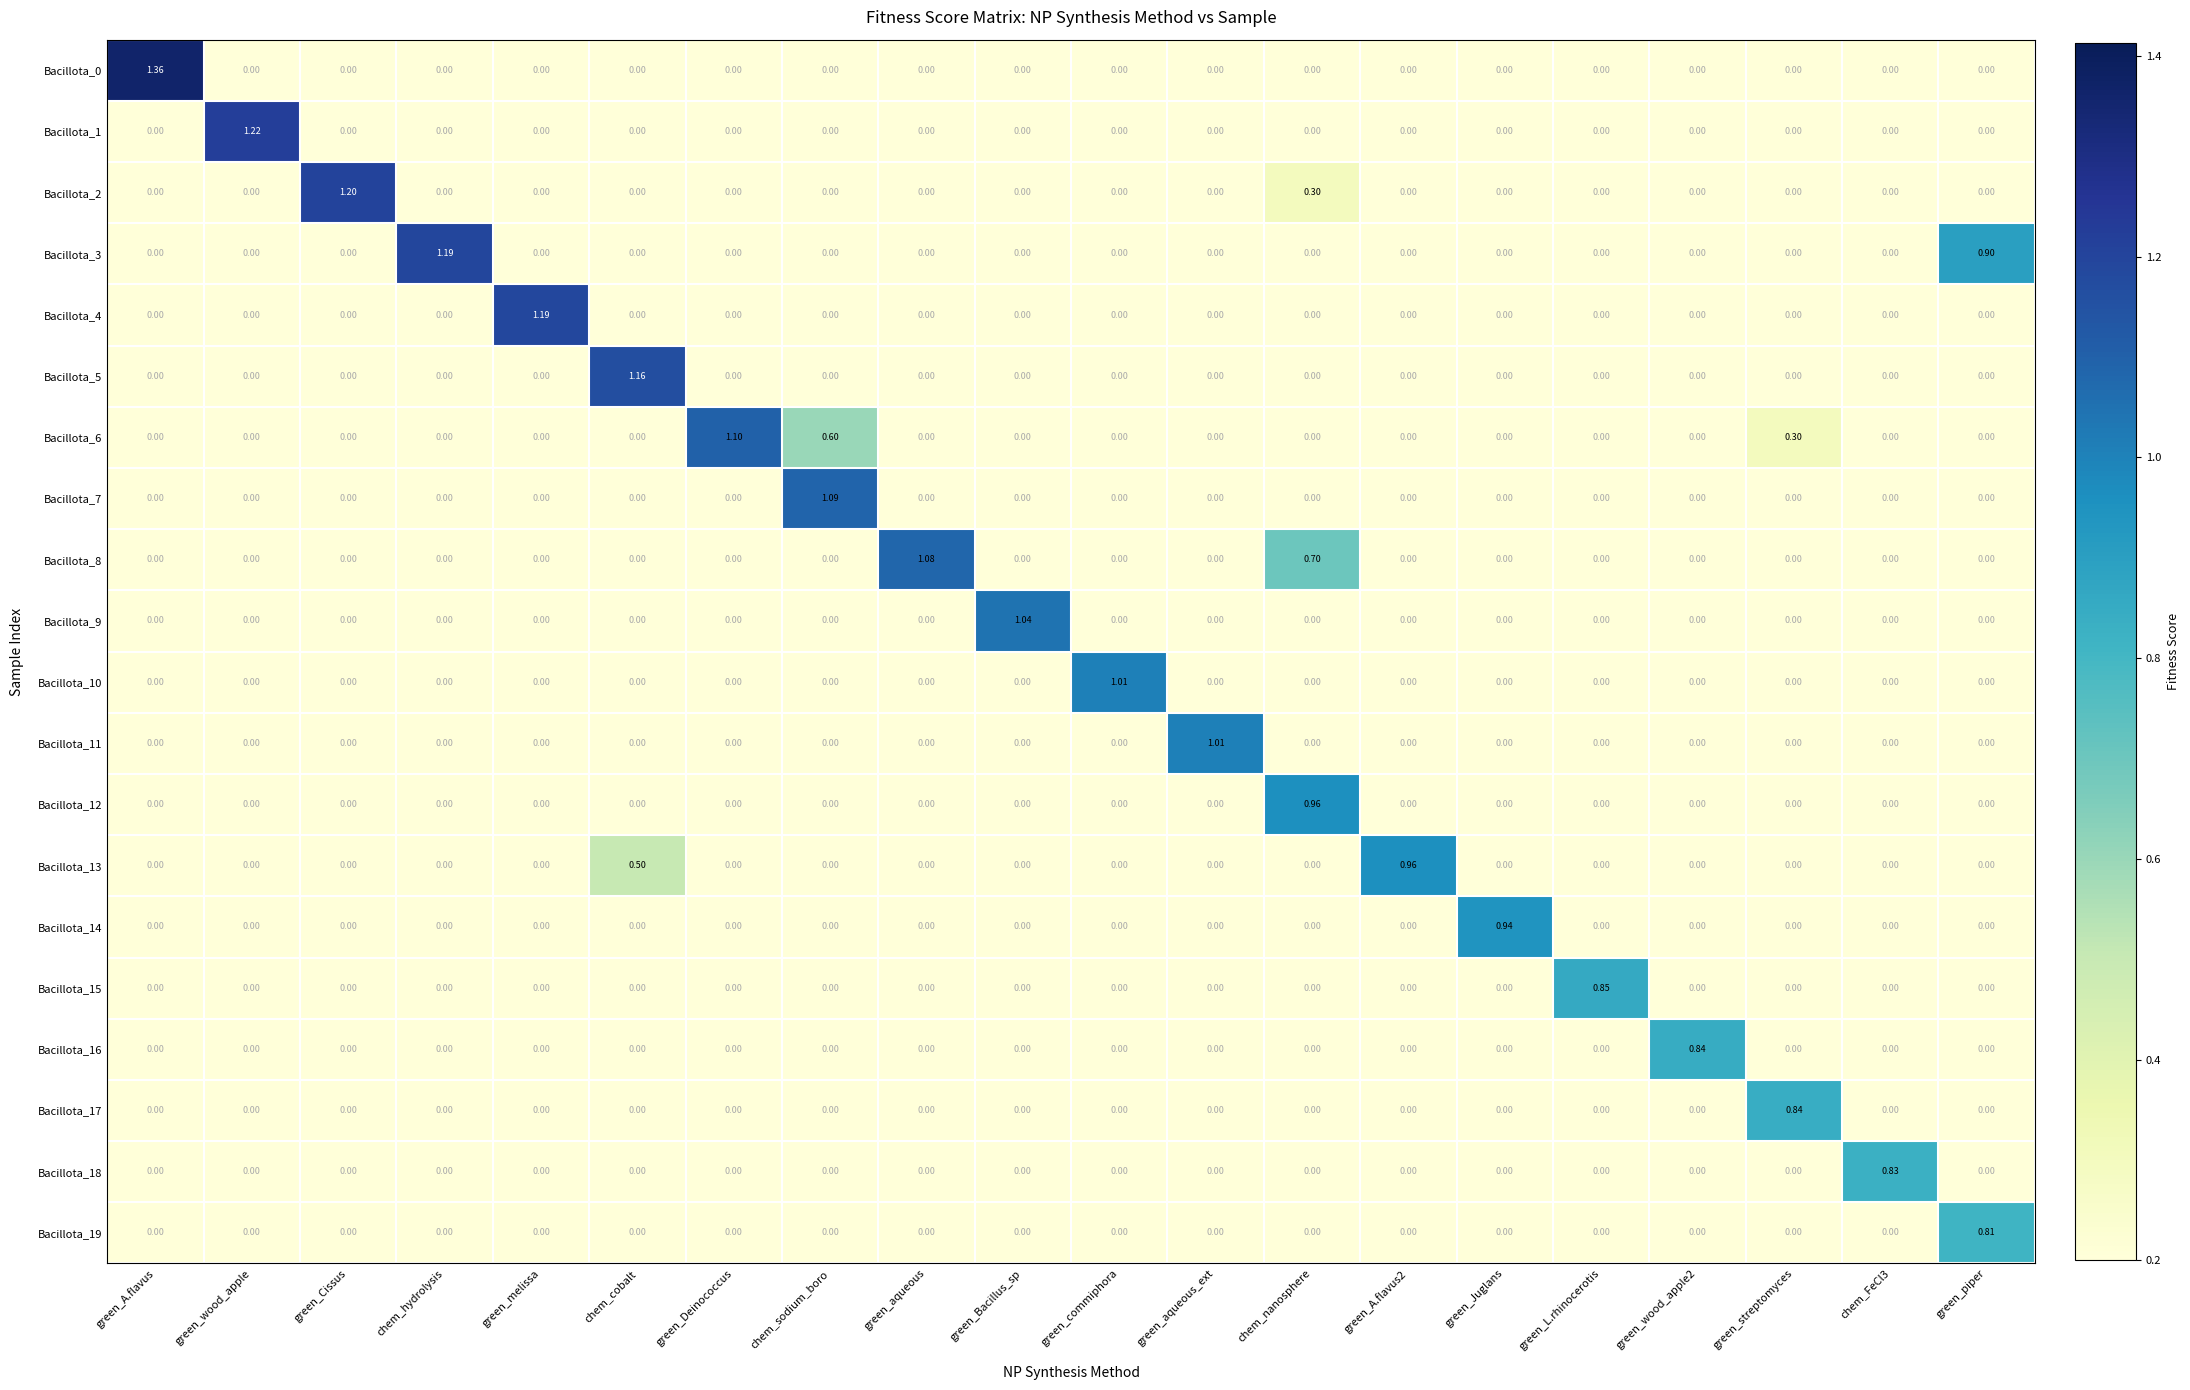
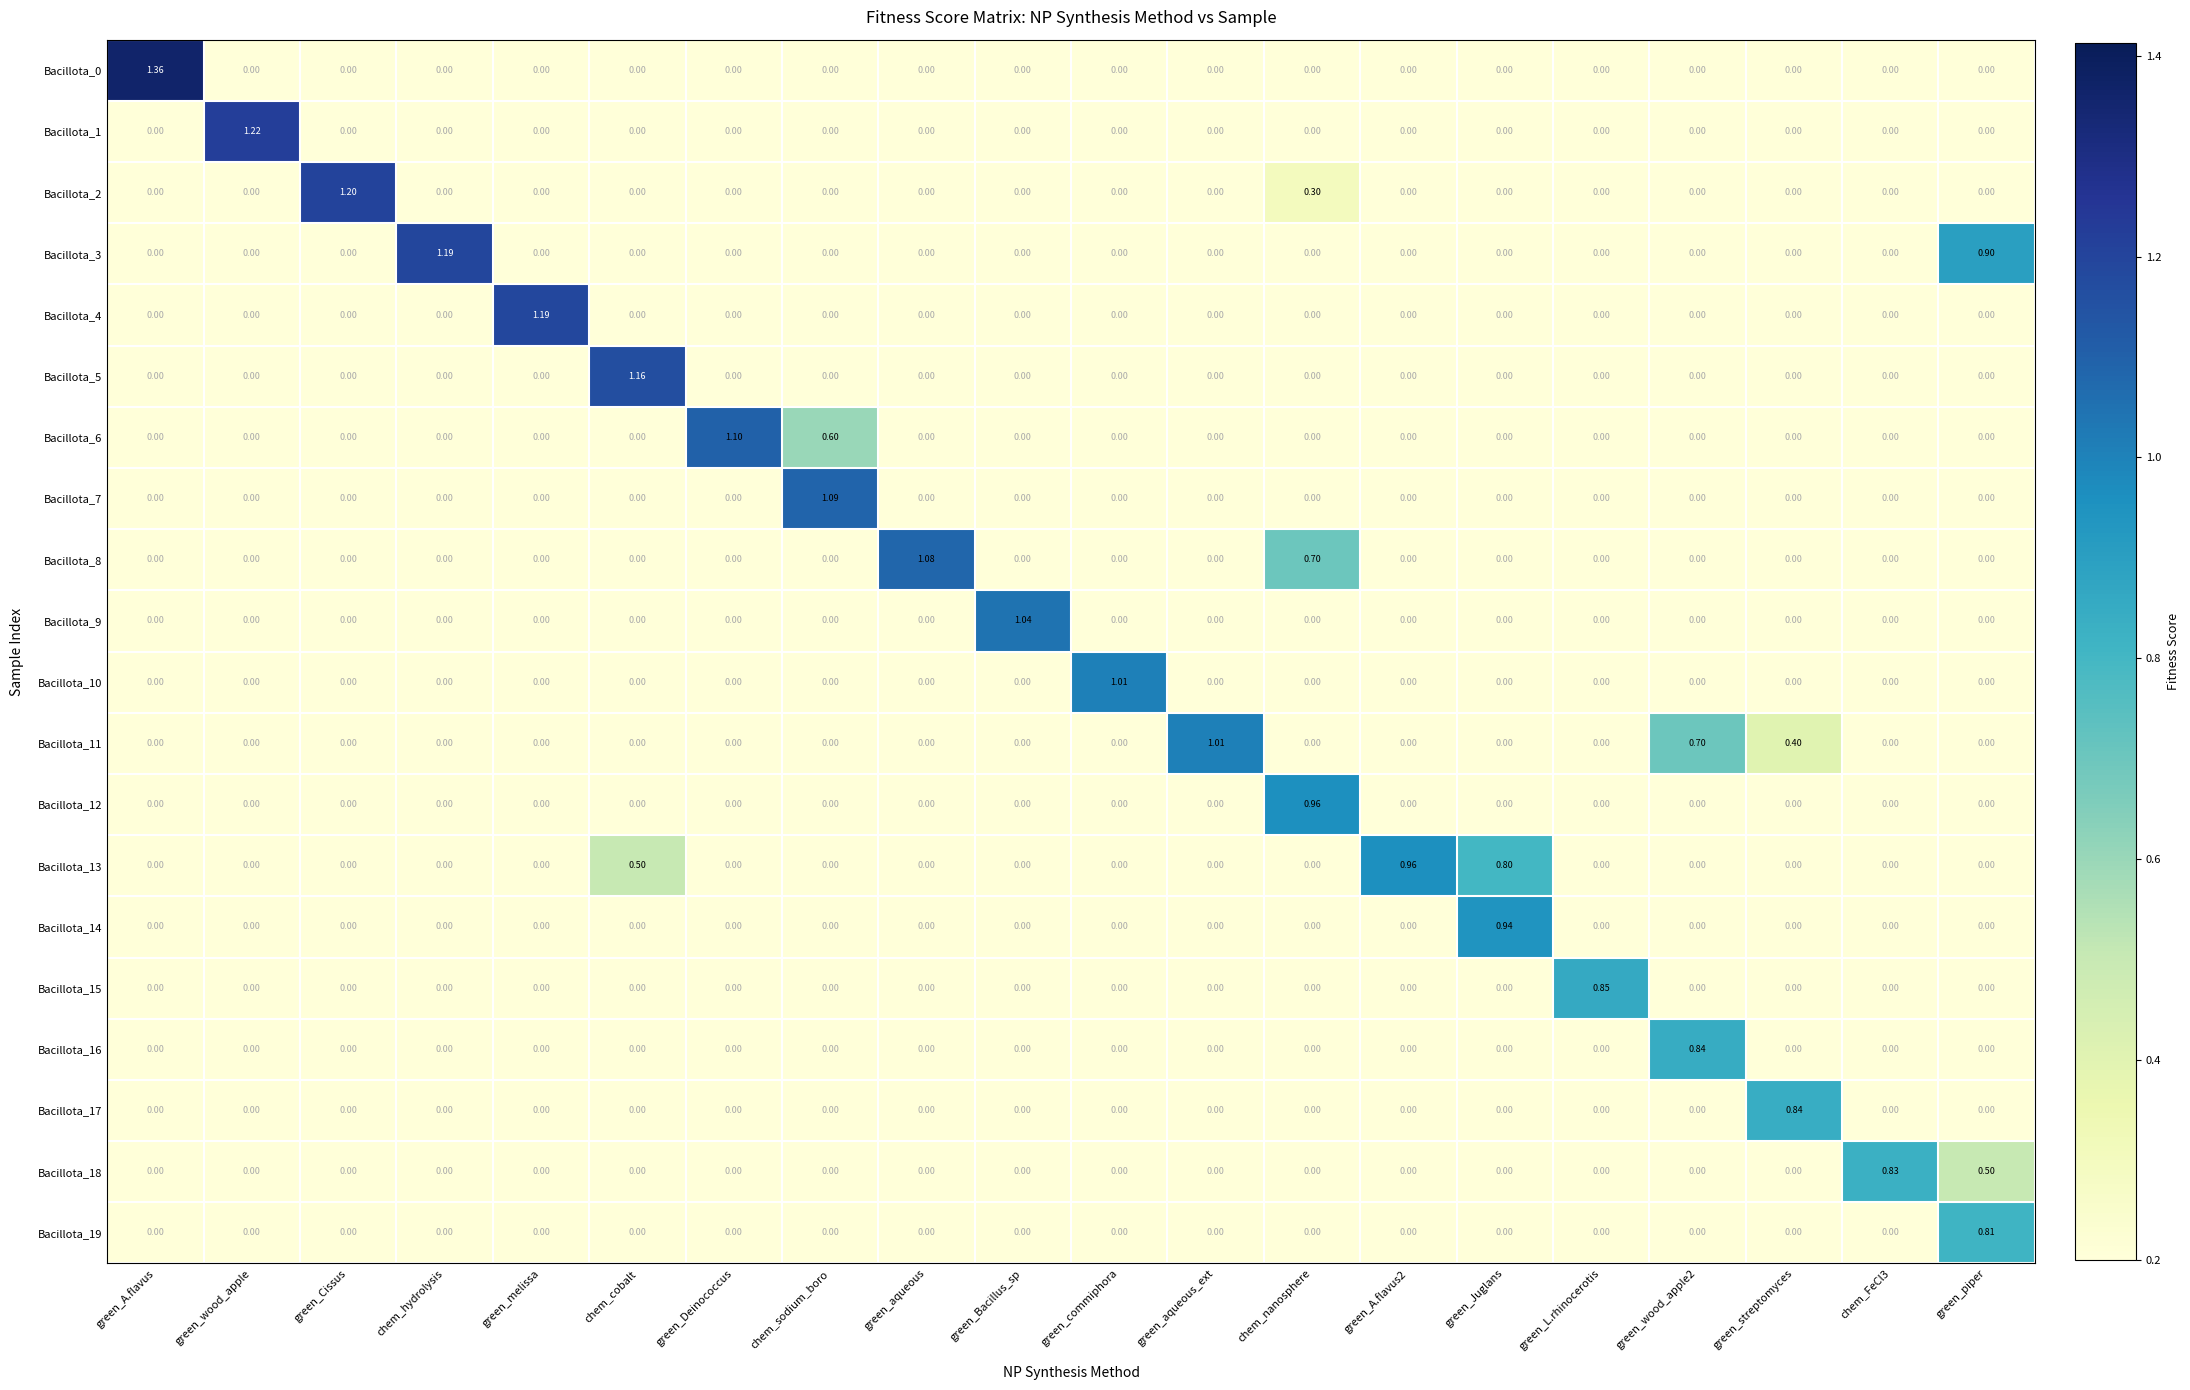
  {
    "Bacillota_6": {
      "green_A.flavus": 0.00,
      "green_wood_apple": 0.00,
      "green_Cissus": 0.00,
      "chem_hydrolysis": 0.00,
      "green_melissa": 0.00,
      "chem_cobalt": 0.00,
      "green_Deinococcus": 1.10,
      "chem_sodium_boro": 0.60,
      "green_aqueous": 0.00,
      "green_Bacillus_sp": 0.00,
      "green_commiphora": 0.00,
      "green_aqueous_ext": 0.00,
      "chem_nanosphere": 0.00,
      "green_A.flavus2": 0.00,
      "green_Juglans": 0.00,
      "green_L.rhinocerotis": 0.00,
      "green_wood_apple2": 0.00,
-     "green_streptomyces": 0.30,
+     "green_streptomyces": 0.00,
      "chem_FeCl3": 0.00,
      "green_piper": 0.00
    },
    "Bacillota_11": {
      "green_A.flavus": 0.00,
      "green_wood_apple": 0.00,
      "green_Cissus": 0.00,
      "chem_hydrolysis": 0.00,
      "green_melissa": 0.00,
      "chem_cobalt": 0.00,
      "green_Deinococcus": 0.00,
      "chem_sodium_boro": 0.00,
      "green_aqueous": 0.00,
      "green_Bacillus_sp": 0.00,
      "green_commiphora": 0.00,
      "green_aqueous_ext": 1.01,
      "chem_nanosphere": 0.00,
      "green_A.flavus2": 0.00,
      "green_Juglans": 0.00,
      "green_L.rhinocerotis": 0.00,
-     "green_wood_apple2": 0.00,
-     "green_streptomyces": 0.00,
+     "green_wood_apple2": 0.70,
+     "green_streptomyces": 0.40,
      "chem_FeCl3": 0.00,
      "green_piper": 0.00
    },
    "Bacillota_13": {
      "green_A.flavus": 0.00,
      "green_wood_apple": 0.00,
      "green_Cissus": 0.00,
      "chem_hydrolysis": 0.00,
      "green_melissa": 0.00,
      "chem_cobalt": 0.50,
      "green_Deinococcus": 0.00,
      "chem_sodium_boro": 0.00,
      "green_aqueous": 0.00,
      "green_Bacillus_sp": 0.00,
      "green_commiphora": 0.00,
      "green_aqueous_ext": 0.00,
      "chem_nanosphere": 0.00,
      "green_A.flavus2": 0.96,
-     "green_Juglans": 0.00,
+     "green_Juglans": 0.80,
      "green_L.rhinocerotis": 0.00,
      "green_wood_apple2": 0.00,
      "green_streptomyces": 0.00,
      "chem_FeCl3": 0.00,
      "green_piper": 0.00
    },
    "Bacillota_18": {
      "green_A.flavus": 0.00,
      "green_wood_apple": 0.00,
      "green_Cissus": 0.00,
      "chem_hydrolysis": 0.00,
      "green_melissa": 0.00,
      "chem_cobalt": 0.00,
      "green_Deinococcus": 0.00,
      "chem_sodium_boro": 0.00,
      "green_aqueous": 0.00,
      "green_Bacillus_sp": 0.00,
      "green_commiphora": 0.00,
      "green_aqueous_ext": 0.00,
      "chem_nanosphere": 0.00,
      "green_A.flavus2": 0.00,
      "green_Juglans": 0.00,
      "green_L.rhinocerotis": 0.00,
      "green_wood_apple2": 0.00,
      "green_streptomyces": 0.00,
      "chem_FeCl3": 0.83,
-     "green_piper": 0.00
+     "green_piper": 0.50
    }
  }
